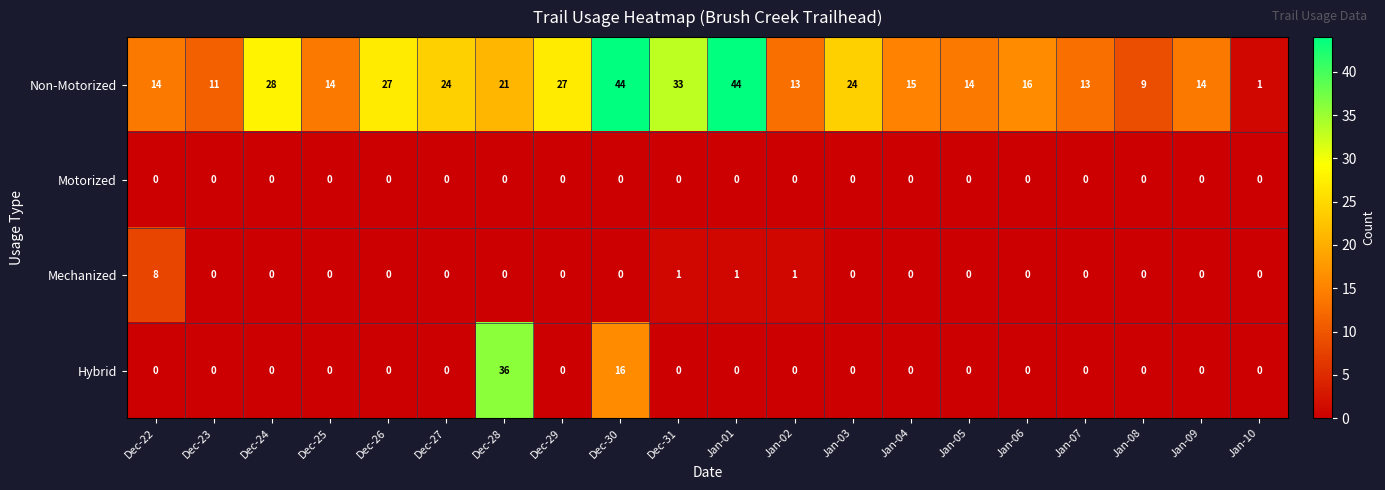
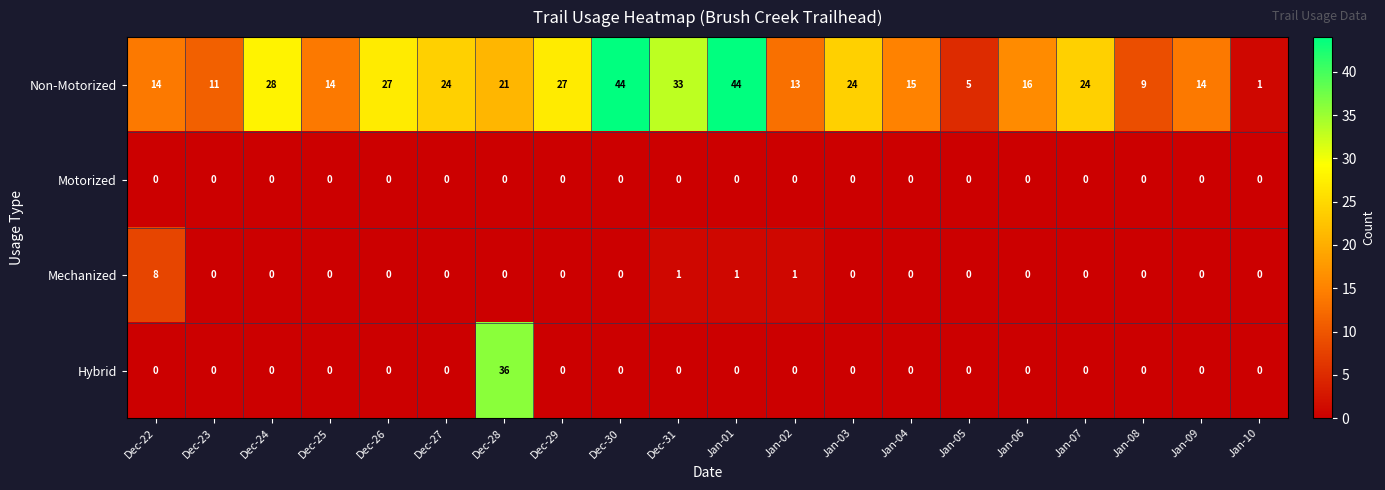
  {
    "Non-Motorized": {
      "Dec-22": 14,
      "Dec-23": 11,
      "Dec-24": 28,
      "Dec-25": 14,
      "Dec-26": 27,
      "Dec-27": 24,
      "Dec-28": 21,
      "Dec-29": 27,
      "Dec-30": 44,
      "Dec-31": 33,
      "Jan-01": 44,
      "Jan-02": 13,
      "Jan-03": 24,
      "Jan-04": 15,
-     "Jan-05": 14,
+     "Jan-05": 5,
      "Jan-06": 16,
-     "Jan-07": 13,
+     "Jan-07": 24,
      "Jan-08": 9,
      "Jan-09": 14,
      "Jan-10": 1
    },
    "Motorized": {
      "Dec-22": 0,
      "Dec-23": 0,
      "Dec-24": 0,
      "Dec-25": 0,
      "Dec-26": 0,
      "Dec-27": 0,
      "Dec-28": 0,
      "Dec-29": 0,
      "Dec-30": 0,
      "Dec-31": 0,
      "Jan-01": 0,
      "Jan-02": 0,
      "Jan-03": 0,
      "Jan-04": 0,
      "Jan-05": 0,
      "Jan-06": 0,
      "Jan-07": 0,
      "Jan-08": 0,
      "Jan-09": 0,
      "Jan-10": 0
    },
    "Mechanized": {
      "Dec-22": 8,
      "Dec-23": 0,
      "Dec-24": 0,
      "Dec-25": 0,
      "Dec-26": 0,
      "Dec-27": 0,
      "Dec-28": 0,
      "Dec-29": 0,
      "Dec-30": 0,
      "Dec-31": 1,
      "Jan-01": 1,
      "Jan-02": 1,
      "Jan-03": 0,
      "Jan-04": 0,
      "Jan-05": 0,
      "Jan-06": 0,
      "Jan-07": 0,
      "Jan-08": 0,
      "Jan-09": 0,
      "Jan-10": 0
    },
    "Hybrid": {
      "Dec-22": 0,
      "Dec-23": 0,
      "Dec-24": 0,
      "Dec-25": 0,
      "Dec-26": 0,
      "Dec-27": 0,
      "Dec-28": 36,
      "Dec-29": 0,
-     "Dec-30": 16,
+     "Dec-30": 0,
      "Dec-31": 0,
      "Jan-01": 0,
      "Jan-02": 0,
      "Jan-03": 0,
      "Jan-04": 0,
      "Jan-05": 0,
      "Jan-06": 0,
      "Jan-07": 0,
      "Jan-08": 0,
      "Jan-09": 0,
      "Jan-10": 0
    }
  }
